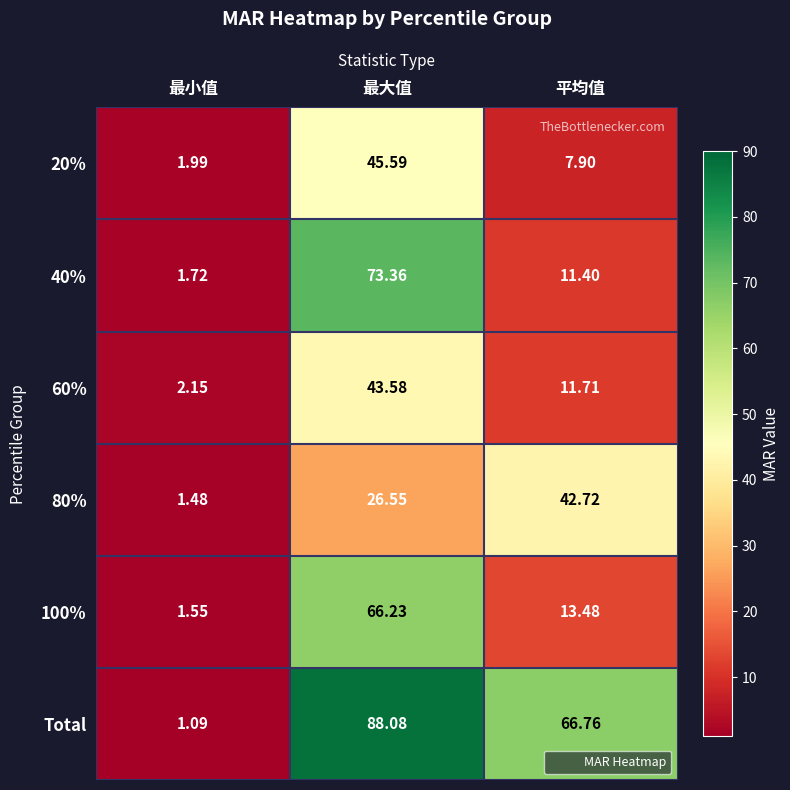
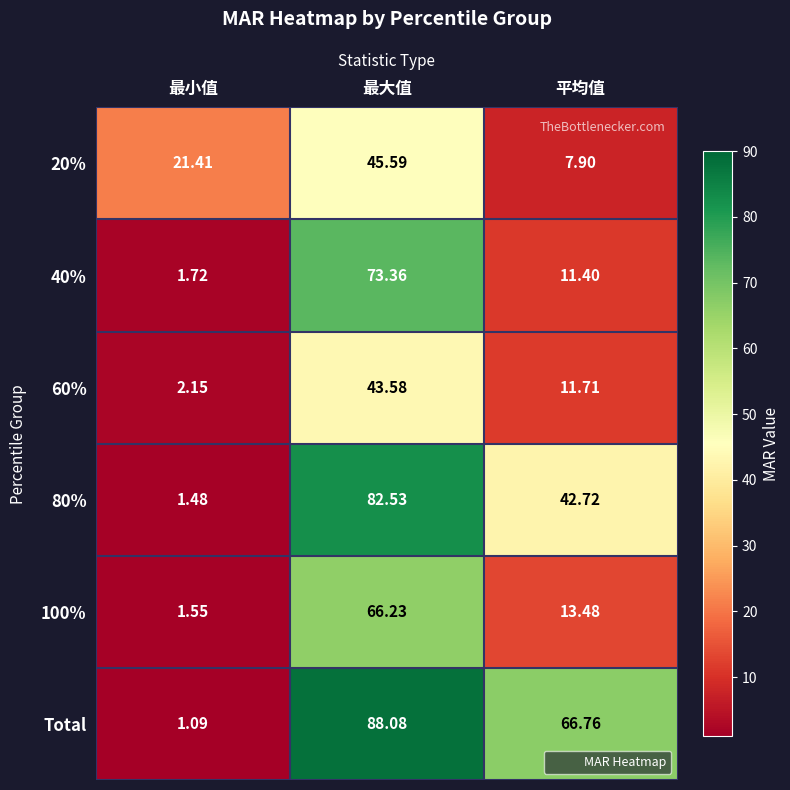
  {
    "20%": {
-     "最小值": 1.99,
+     "最小值": 21.41,
      "最大值": 45.59
    },
    "40%": {
      "最小值": 1.72,
      "最大值": 73.36,
      "平均值": 11.40
    },
    "60%": {
      "最小值": 2.15,
      "最大值": 43.58,
      "平均值": 11.71
    },
    "80%": {
      "最小值": 1.48,
-     "最大值": 26.55,
+     "最大值": 82.53,
      "平均值": 42.72
    },
    "100%": {
      "最小值": 1.55,
      "最大值": 66.23,
      "平均值": 13.48
    },
    "Total": {
      "最小值": 1.09,
      "最大值": 88.08,
      "平均值": 66.76
    }
  }
